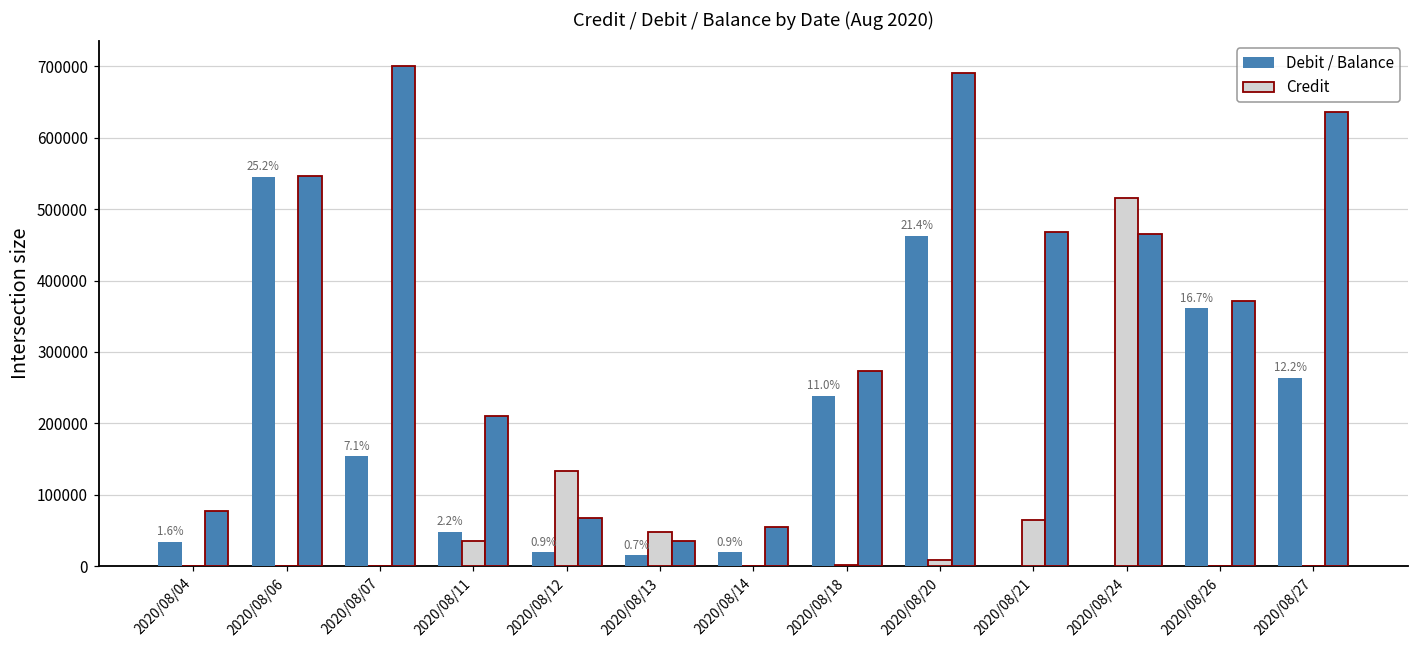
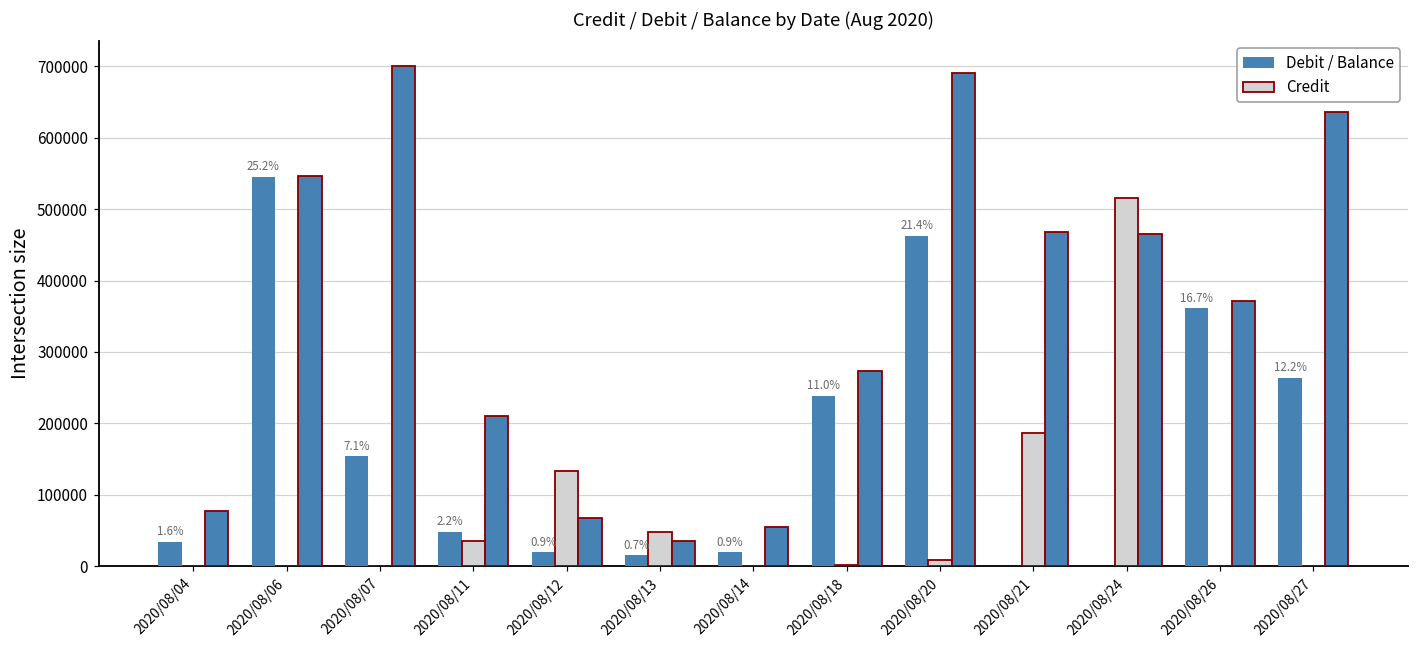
  {
    "Credit": {
      "2020/08/04": 0,
      "2020/08/06": 0,
      "2020/08/07": 0,
      "2020/08/11": 40000,
      "2020/08/12": 130000,
      "2020/08/13": 50000,
      "2020/08/14": 0,
      "2020/08/20": 10000,
-     "2020/08/21": 70000,
+     "2020/08/21": 190000,
      "2020/08/24": 520000,
      "2020/08/26": 0,
      "2020/08/27": 0
    }
  }
